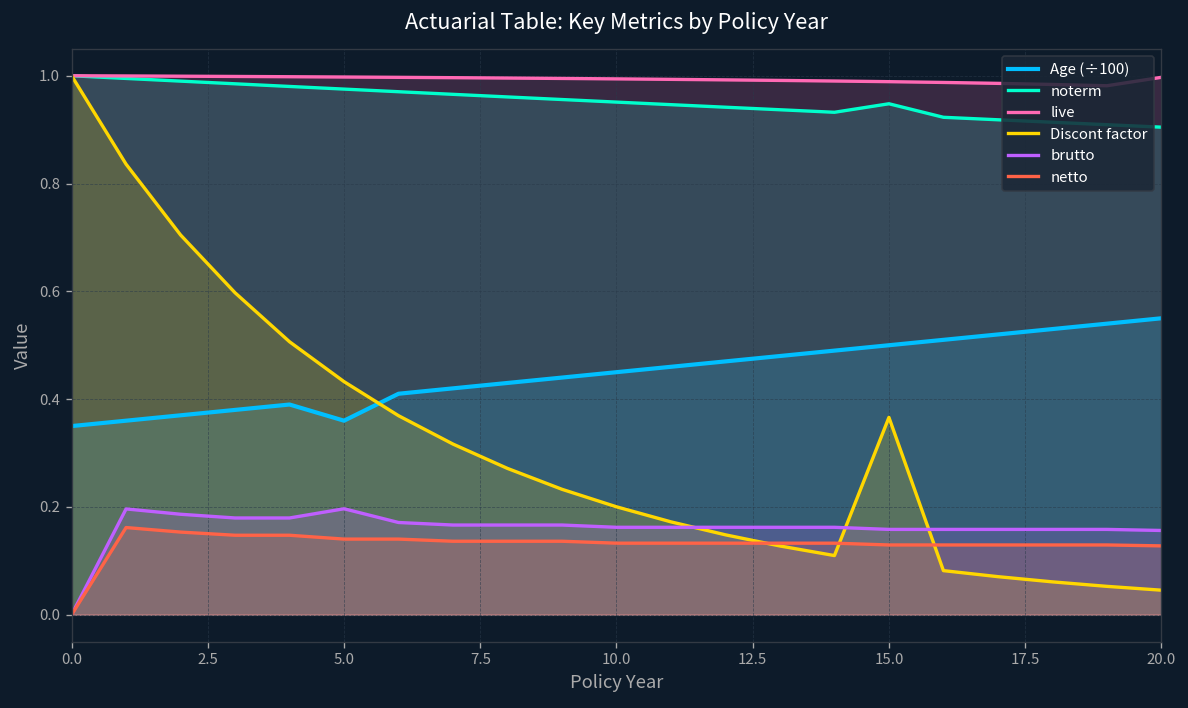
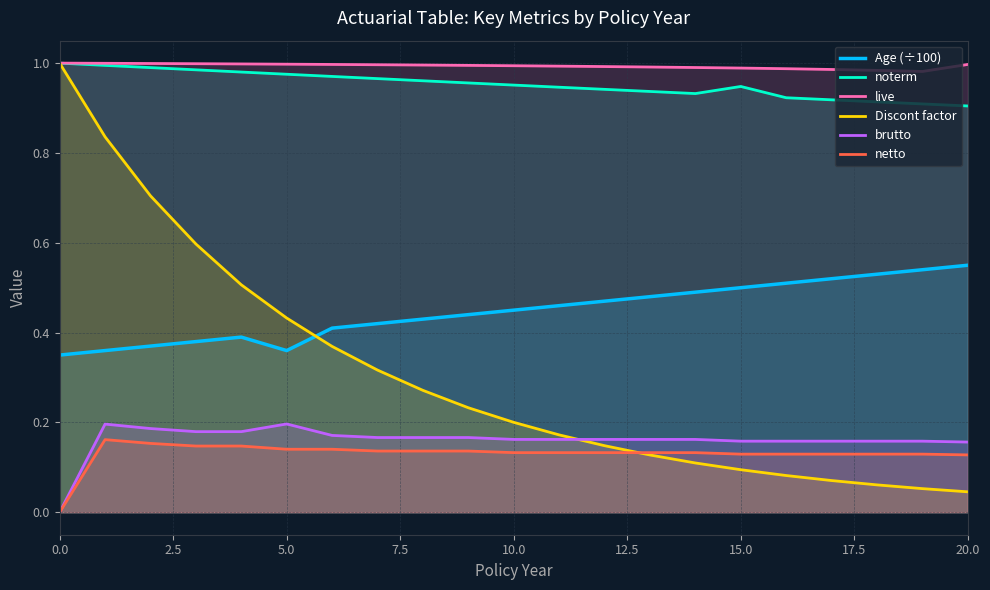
  {
    "Age (÷100)": {
      "0.0": 0.35,
      "5.0": 0.36,
      "10.0": 0.45,
      "15.0": 0.50,
      "20.0": 0.55
    },
    "noterm": {
      "5.0": 0.98,
      "10.0": 0.95,
      "15.0": 0.95,
      "20.0": 0.90
    },
    "live": {
      "5.0": 1.00,
      "10.0": 0.99,
      "15.0": 0.99,
      "20.0": 1.00
    },
    "Discont factor": {
      "5.0": 0.43,
      "10.0": 0.20,
-     "15.0": 0.37,
+     "15.0": 0.09,
      "20.0": 0.05
    },
    "brutto": {
      "5.0": 0.20,
      "10.0": 0.16,
      "15.0": 0.16,
      "20.0": 0.16
    },
    "netto": {
      "5.0": 0.14,
      "10.0": 0.13,
      "15.0": 0.13,
      "20.0": 0.13
    }
  }
